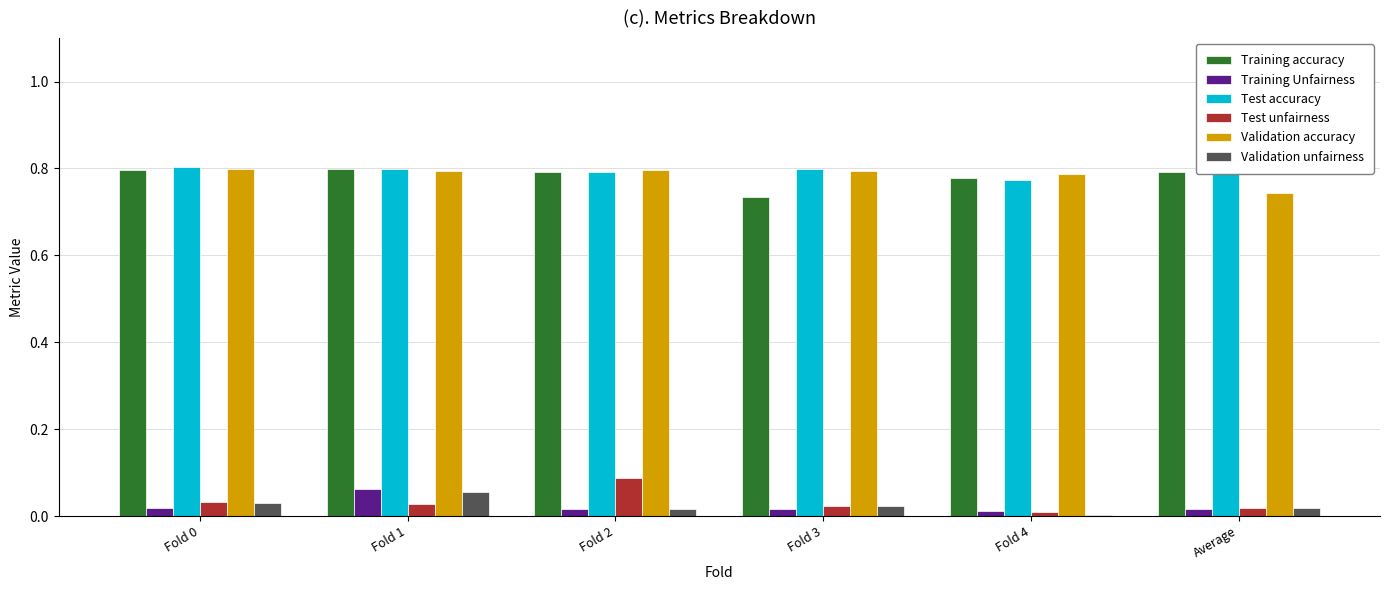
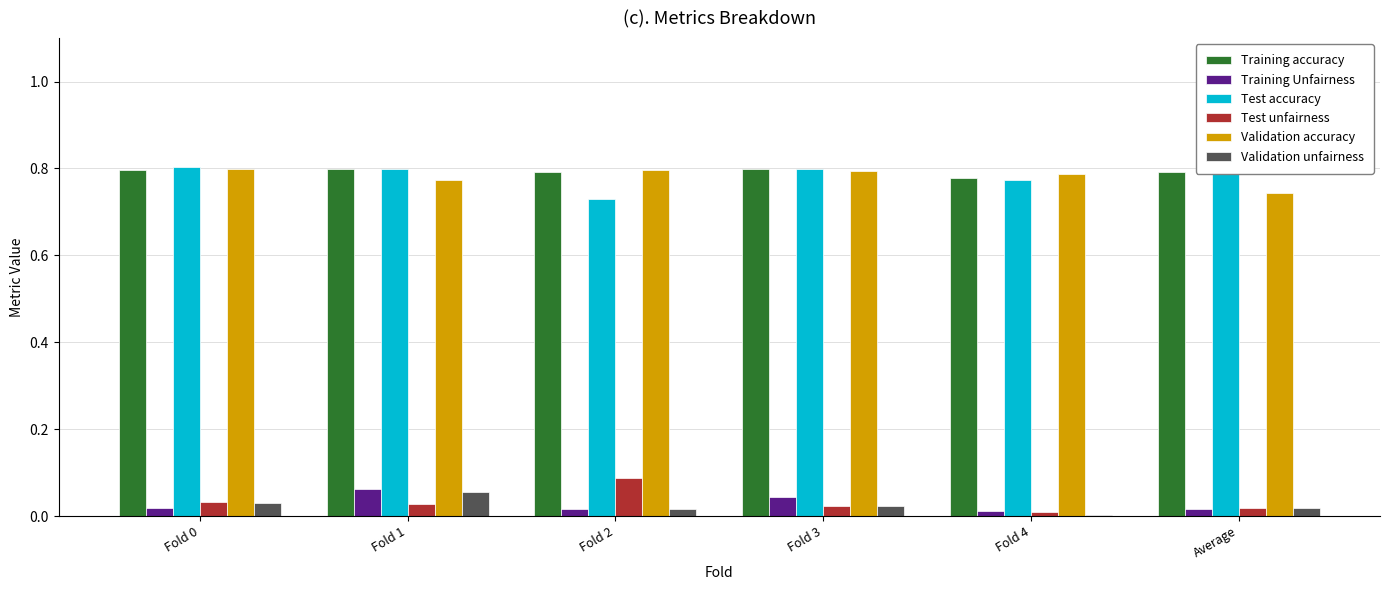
  {
    "Training accuracy": {
      "Fold 0": 0.80,
      "Fold 1": 0.80,
      "Fold 2": 0.79,
-     "Fold 3": 0.73,
+     "Fold 3": 0.80,
      "Fold 4": 0.78,
      "Average": 0.79
    },
    "Training Unfairness": {
      "Fold 0": 0.02,
      "Fold 1": 0.06,
      "Fold 2": 0.02,
-     "Fold 3": 0.02,
+     "Fold 3": 0.04,
      "Fold 4": 0.01,
      "Average": 0.02
    },
    "Test accuracy": {
      "Fold 0": 0.80,
      "Fold 1": 0.80,
-     "Fold 2": 0.79,
+     "Fold 2": 0.73,
      "Fold 3": 0.80,
      "Fold 4": 0.77
    },
    "Test unfairness": {
      "Fold 0": 0.03,
      "Fold 1": 0.03,
      "Fold 2": 0.09,
      "Fold 3": 0.02,
      "Fold 4": 0.01,
      "Average": 0.02
    },
    "Validation accuracy": {
      "Fold 0": 0.80,
-     "Fold 1": 0.80,
+     "Fold 1": 0.77,
      "Fold 2": 0.80,
      "Fold 3": 0.79,
      "Fold 4": 0.79,
      "Average": 0.74
    },
    "Validation unfairness": {
      "Fold 0": 0.03,
      "Fold 1": 0.06,
      "Fold 2": 0.02,
      "Fold 3": 0.02,
      "Average": 0.02
    }
  }
